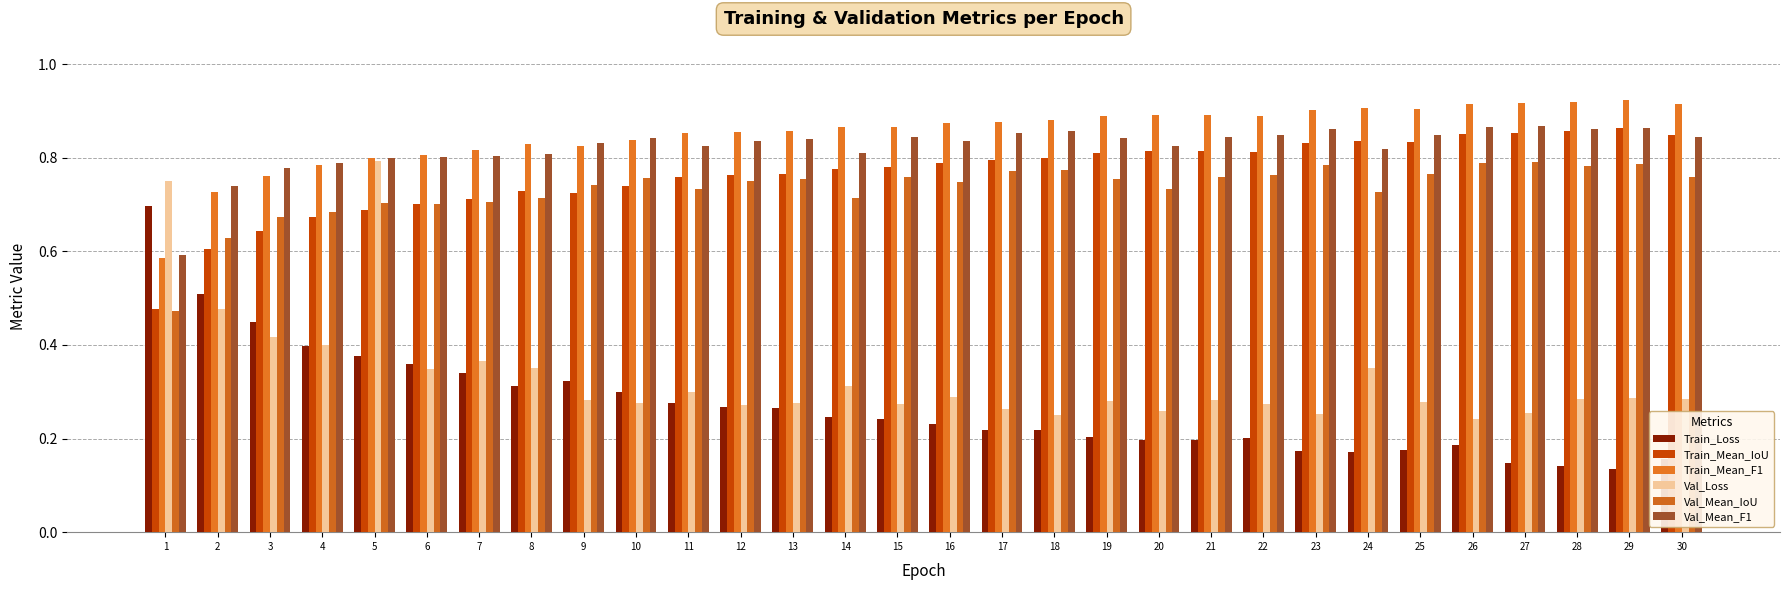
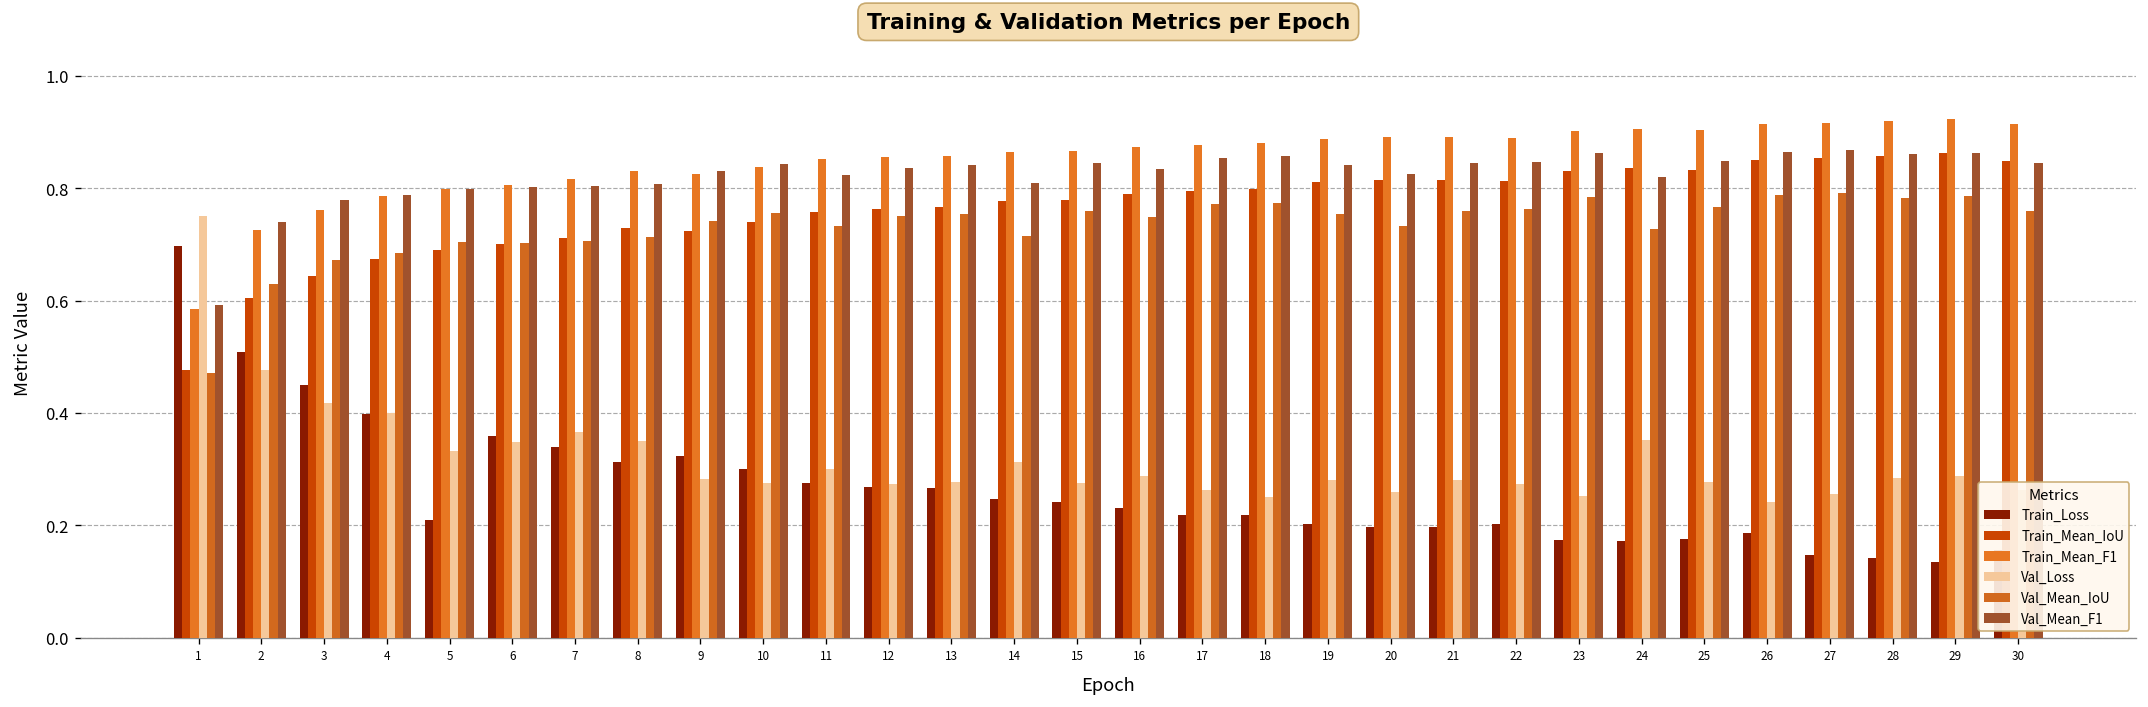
  {
    "Train_Loss": {
      "1": 0.70,
      "2": 0.51,
      "3": 0.45,
      "4": 0.40,
-     "5": 0.38,
+     "5": 0.21,
      "6": 0.36,
      "7": 0.34,
      "8": 0.31,
      "9": 0.32,
      "10": 0.30,
      "11": 0.28,
      "12": 0.27,
      "13": 0.27,
      "14": 0.25,
      "15": 0.24,
      "16": 0.23,
      "17": 0.22,
      "18": 0.22,
      "19": 0.20,
      "20": 0.20,
      "21": 0.20,
      "22": 0.20,
      "23": 0.17,
      "24": 0.17,
      "25": 0.18,
      "26": 0.19,
      "27": 0.15,
      "28": 0.14,
      "29": 0.13
    },
    "Val_Loss": {
      "1": 0.75,
      "2": 0.48,
      "3": 0.42,
      "4": 0.40,
-     "5": 0.79,
+     "5": 0.33,
      "6": 0.35,
      "7": 0.37,
      "8": 0.35,
      "9": 0.28,
      "10": 0.27,
      "11": 0.30,
      "12": 0.27,
      "13": 0.28,
      "14": 0.31,
      "15": 0.27,
      "16": 0.29,
      "17": 0.26,
      "18": 0.25,
      "19": 0.28,
      "20": 0.26,
      "21": 0.28,
      "22": 0.27,
      "23": 0.25,
      "24": 0.35,
      "25": 0.28,
      "26": 0.24,
      "27": 0.26,
      "28": 0.28,
      "29": 0.29,
-     "30": 0.29
+     "30": 0.26
    }
  }
